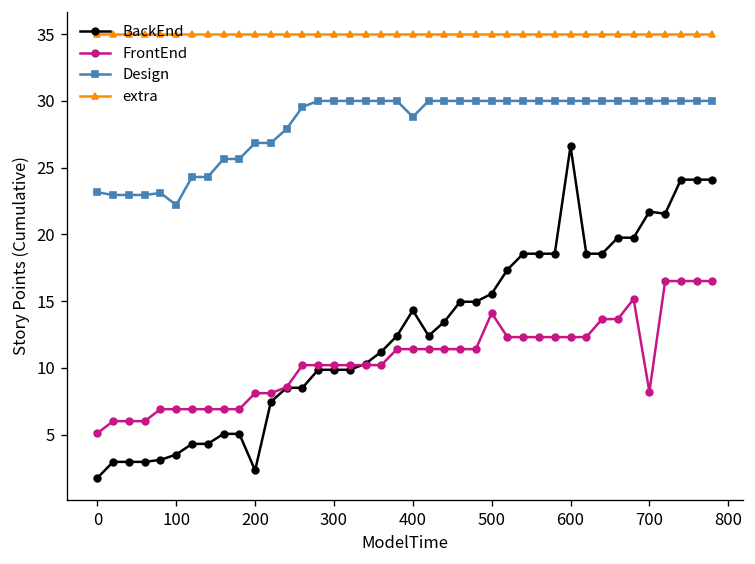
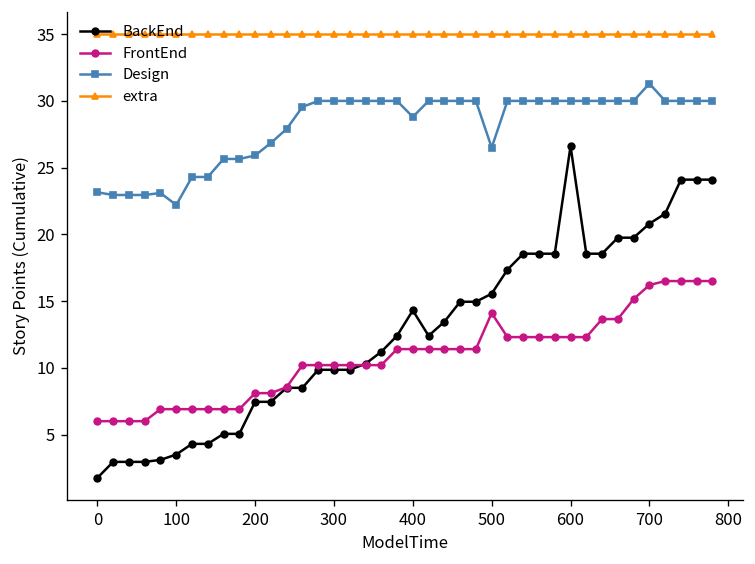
  {
    "BackEnd": {
      "0": 1.8,
      "100": 3.5,
-     "200": 2.3,
+     "200": 7.5,
      "300": 9.9,
      "400": 14.3,
      "500": 15.6,
      "600": 26.6,
-     "700": 21.7
+     "700": 20.8
    },
    "FrontEnd": {
-     "0": 5.1,
+     "0": 6.0,
      "100": 6.9,
      "200": 8.1,
      "300": 10.2,
      "400": 11.4,
      "500": 14.1,
      "600": 12.3,
-     "700": 8.2
+     "700": 16.2
    },
    "Design": {
      "0": 23.2,
      "100": 22.2,
-     "200": 26.9,
+     "200": 25.9,
      "300": 30.0,
      "400": 28.8,
-     "500": 30.0,
+     "500": 26.5,
      "600": 30.0,
-     "700": 30.0
+     "700": 31.3
    },
    "extra": {
      "0": 35.0,
      "100": 35.0,
      "200": 35.0,
      "300": 35.0,
      "400": 35.0,
      "500": 35.0,
      "600": 35.0,
      "700": 35.0
    }
  }
